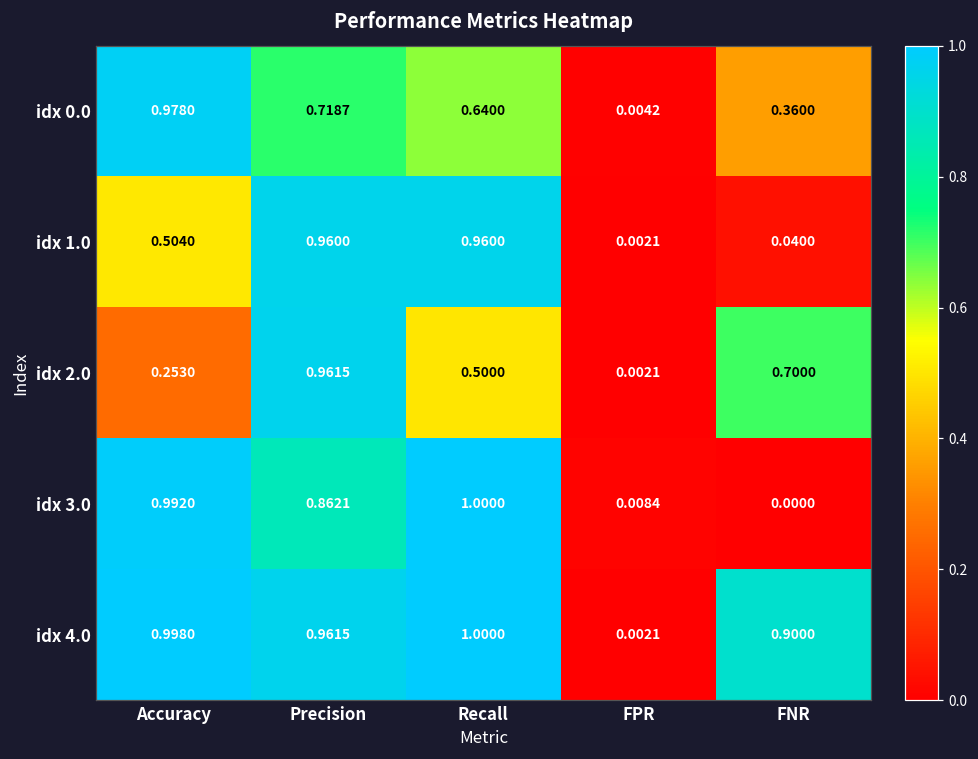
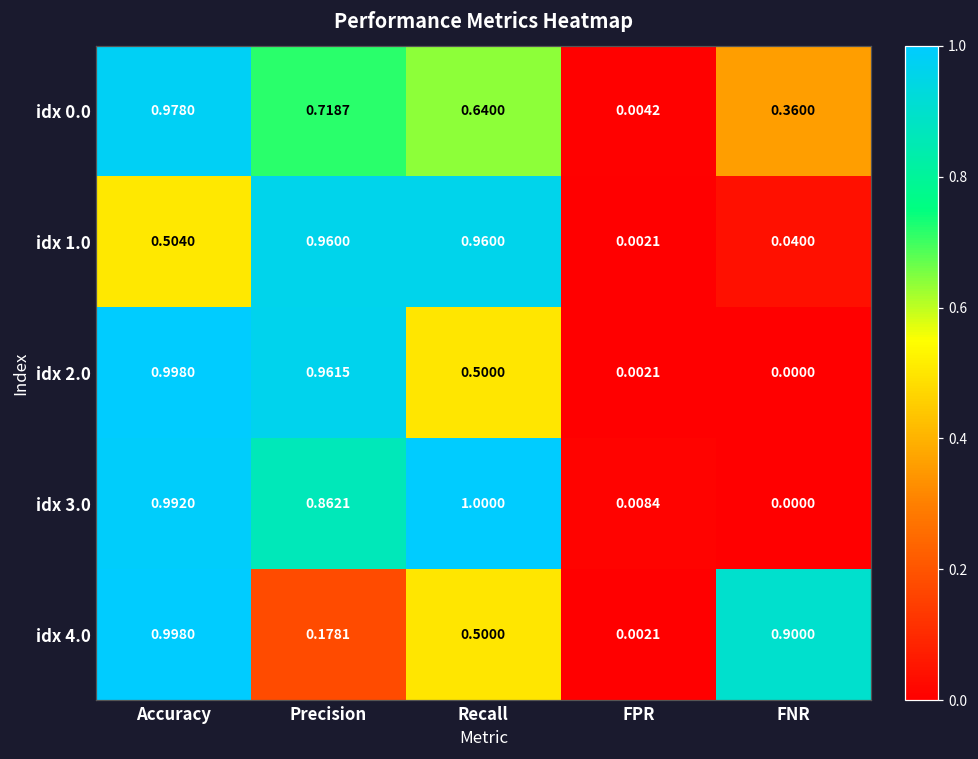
  {
    "idx 0.0": {
      "Accuracy": 0.9780,
      "Precision": 0.7187,
      "Recall": 0.6400,
      "FPR": 0.0042,
      "FNR": 0.3600
    },
    "idx 1.0": {
      "Accuracy": 0.5040,
      "Precision": 0.9600,
      "Recall": 0.9600,
      "FPR": 0.0021,
      "FNR": 0.0400
    },
    "idx 2.0": {
-     "Accuracy": 0.2530,
+     "Accuracy": 0.9980,
      "Precision": 0.9615,
      "Recall": 0.5000,
      "FPR": 0.0021,
-     "FNR": 0.7000
+     "FNR": 0.0000
    },
    "idx 3.0": {
      "Accuracy": 0.9920,
      "Precision": 0.8621,
      "Recall": 1.0000,
      "FPR": 0.0084,
      "FNR": 0.0000
    },
    "idx 4.0": {
      "Accuracy": 0.9980,
-     "Precision": 0.9615,
-     "Recall": 1.0000,
+     "Precision": 0.1781,
+     "Recall": 0.5000,
      "FPR": 0.0021,
      "FNR": 0.9000
    }
  }
